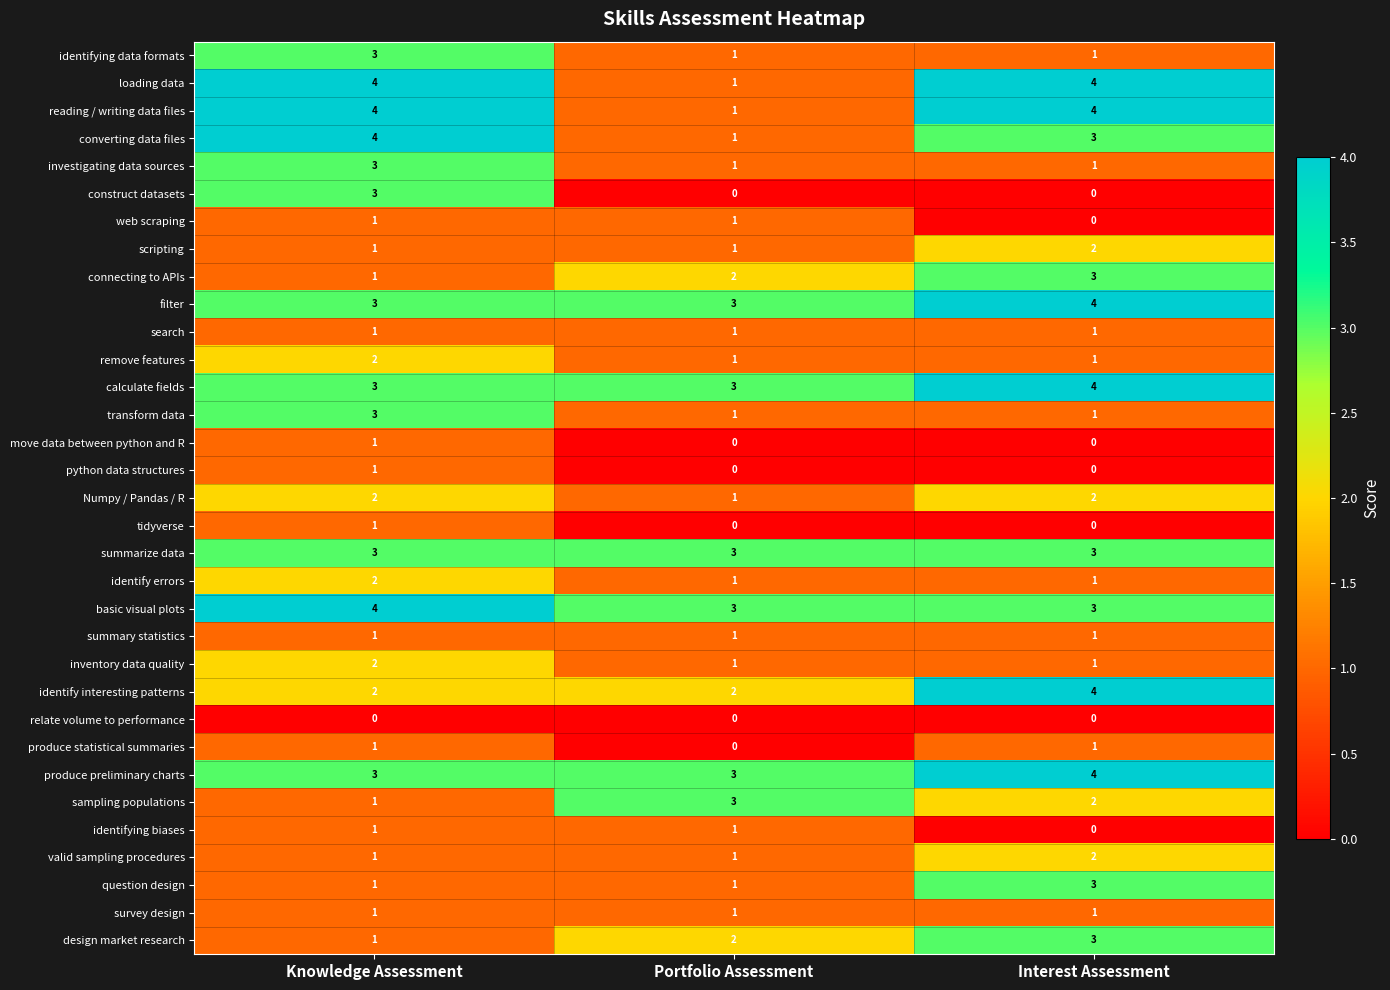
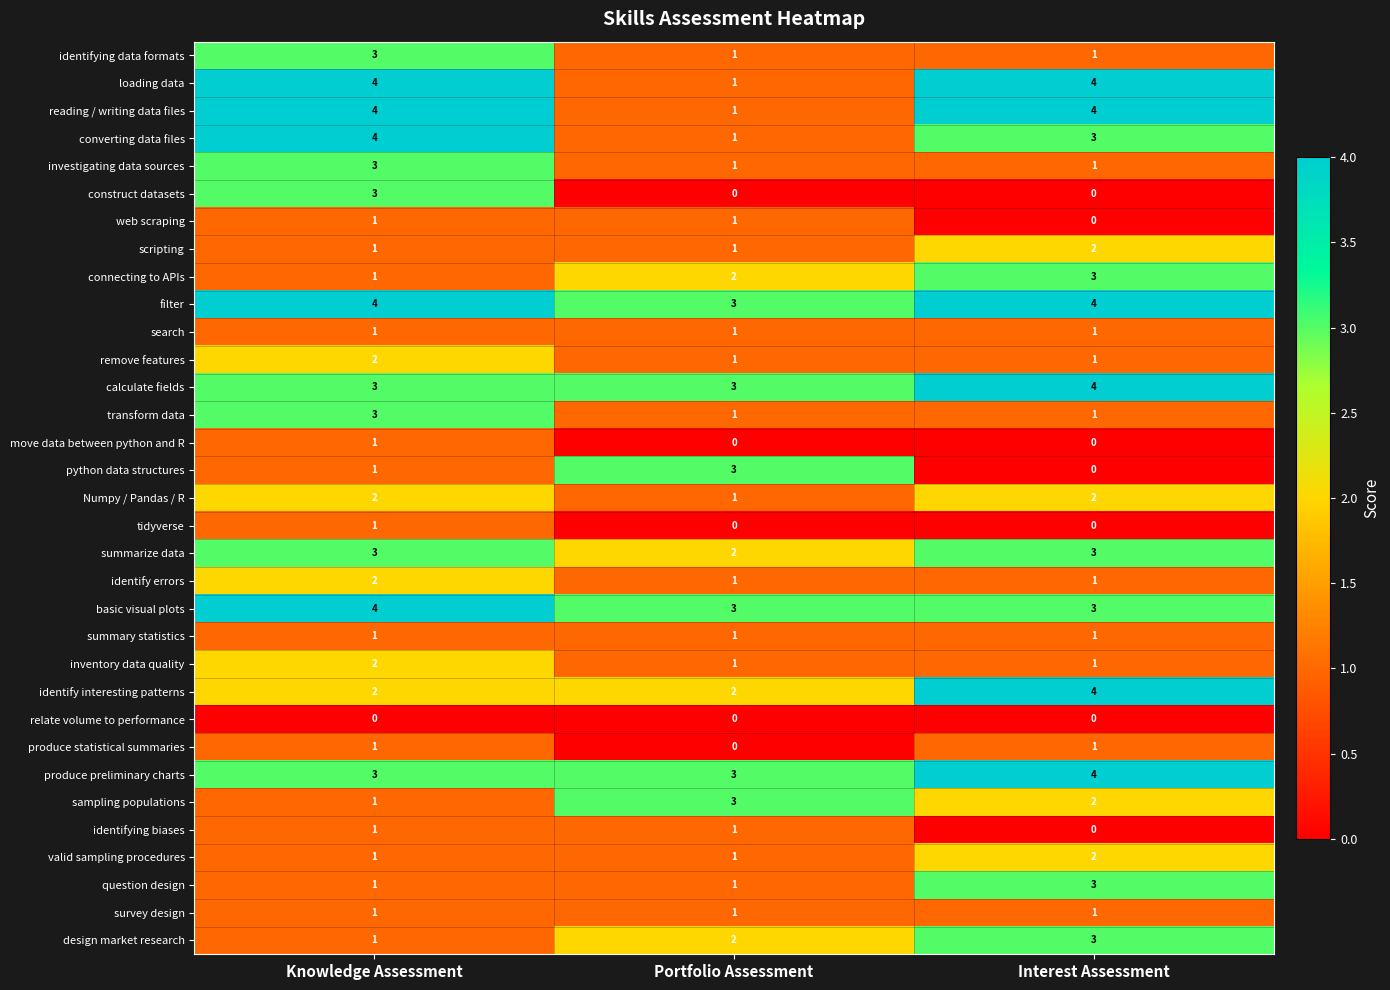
  {
    "identifying data formats": {
      "Knowledge Assessment": 3,
      "Portfolio Assessment": 1,
      "Interest Assessment": 1
    },
    "loading data": {
      "Knowledge Assessment": 4,
      "Portfolio Assessment": 1,
      "Interest Assessment": 4
    },
    "reading / writing data files": {
      "Knowledge Assessment": 4,
      "Portfolio Assessment": 1,
      "Interest Assessment": 4
    },
    "converting data files": {
      "Knowledge Assessment": 4,
      "Portfolio Assessment": 1,
      "Interest Assessment": 3
    },
    "investigating data sources": {
      "Knowledge Assessment": 3,
      "Portfolio Assessment": 1,
      "Interest Assessment": 1
    },
    "construct datasets": {
      "Knowledge Assessment": 3,
      "Portfolio Assessment": 0,
      "Interest Assessment": 0
    },
    "web scraping": {
      "Knowledge Assessment": 1,
      "Portfolio Assessment": 1,
      "Interest Assessment": 0
    },
    "scripting": {
      "Knowledge Assessment": 1,
      "Portfolio Assessment": 1,
      "Interest Assessment": 2
    },
    "connecting to APIs": {
      "Knowledge Assessment": 1,
      "Portfolio Assessment": 2,
      "Interest Assessment": 3
    },
    "filter": {
-     "Knowledge Assessment": 3,
+     "Knowledge Assessment": 4,
      "Portfolio Assessment": 3,
      "Interest Assessment": 4
    },
    "search": {
      "Knowledge Assessment": 1,
      "Portfolio Assessment": 1,
      "Interest Assessment": 1
    },
    "remove features": {
      "Knowledge Assessment": 2,
      "Portfolio Assessment": 1,
      "Interest Assessment": 1
    },
    "calculate fields": {
      "Knowledge Assessment": 3,
      "Portfolio Assessment": 3,
      "Interest Assessment": 4
    },
    "transform data": {
      "Knowledge Assessment": 3,
      "Portfolio Assessment": 1,
      "Interest Assessment": 1
    },
    "move data between python and R": {
      "Knowledge Assessment": 1,
      "Portfolio Assessment": 0,
      "Interest Assessment": 0
    },
    "python data structures": {
      "Knowledge Assessment": 1,
-     "Portfolio Assessment": 0,
+     "Portfolio Assessment": 3,
      "Interest Assessment": 0
    },
    "Numpy / Pandas / R": {
      "Knowledge Assessment": 2,
      "Portfolio Assessment": 1,
      "Interest Assessment": 2
    },
    "tidyverse": {
      "Knowledge Assessment": 1,
      "Portfolio Assessment": 0,
      "Interest Assessment": 0
    },
    "summarize data": {
      "Knowledge Assessment": 3,
-     "Portfolio Assessment": 3,
+     "Portfolio Assessment": 2,
      "Interest Assessment": 3
    },
    "identify errors": {
      "Knowledge Assessment": 2,
      "Portfolio Assessment": 1,
      "Interest Assessment": 1
    },
    "basic visual plots": {
      "Knowledge Assessment": 4,
      "Portfolio Assessment": 3,
      "Interest Assessment": 3
    },
    "summary statistics": {
      "Knowledge Assessment": 1,
      "Portfolio Assessment": 1,
      "Interest Assessment": 1
    },
    "inventory data quality": {
      "Knowledge Assessment": 2,
      "Portfolio Assessment": 1,
      "Interest Assessment": 1
    },
    "identify interesting patterns": {
      "Knowledge Assessment": 2,
      "Portfolio Assessment": 2,
      "Interest Assessment": 4
    },
    "relate volume to performance": {
      "Knowledge Assessment": 0,
      "Portfolio Assessment": 0,
      "Interest Assessment": 0
    },
    "produce statistical summaries": {
      "Knowledge Assessment": 1,
      "Portfolio Assessment": 0,
      "Interest Assessment": 1
    },
    "produce preliminary charts": {
      "Knowledge Assessment": 3,
      "Portfolio Assessment": 3,
      "Interest Assessment": 4
    },
    "sampling populations": {
      "Knowledge Assessment": 1,
      "Portfolio Assessment": 3,
      "Interest Assessment": 2
    },
    "identifying biases": {
      "Knowledge Assessment": 1,
      "Portfolio Assessment": 1,
      "Interest Assessment": 0
    },
    "valid sampling procedures": {
      "Knowledge Assessment": 1,
      "Portfolio Assessment": 1,
      "Interest Assessment": 2
    },
    "question design": {
      "Knowledge Assessment": 1,
      "Portfolio Assessment": 1,
      "Interest Assessment": 3
    },
    "survey design": {
      "Knowledge Assessment": 1,
      "Portfolio Assessment": 1,
      "Interest Assessment": 1
    },
    "design market research": {
      "Knowledge Assessment": 1,
      "Portfolio Assessment": 2,
      "Interest Assessment": 3
    }
  }
